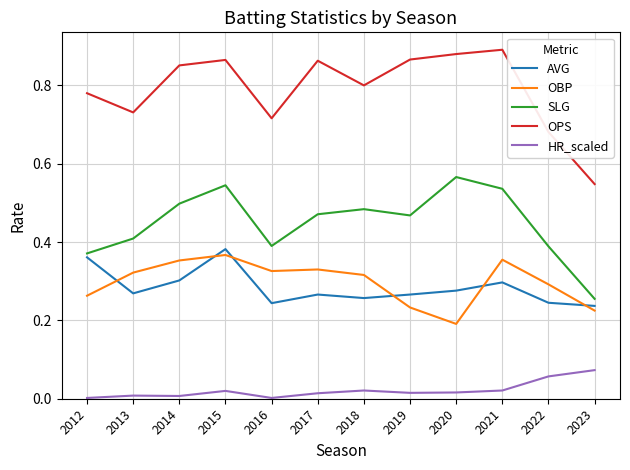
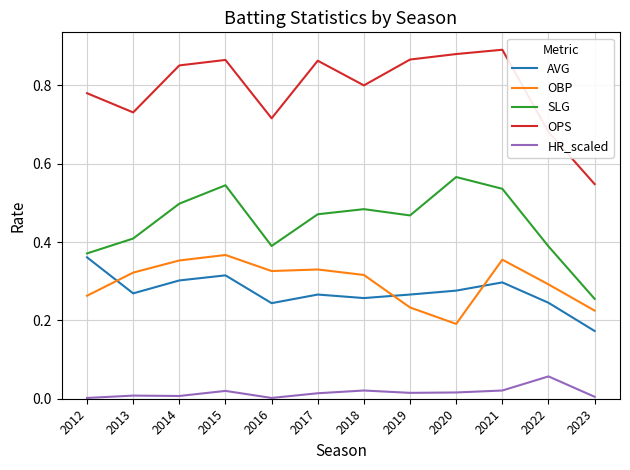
  {
    "AVG": {
      "2012": 0.36,
      "2013": 0.27,
      "2014": 0.30,
-     "2015": 0.38,
+     "2015": 0.32,
      "2016": 0.24,
      "2017": 0.27,
      "2018": 0.26,
      "2019": 0.27,
      "2020": 0.28,
      "2021": 0.30,
      "2022": 0.25,
-     "2023": 0.24
+     "2023": 0.17
    },
    "OBP": {
      "2012": 0.26,
      "2013": 0.32,
      "2014": 0.35,
      "2015": 0.37,
      "2016": 0.33,
      "2017": 0.33,
      "2018": 0.32,
      "2019": 0.23,
      "2020": 0.19,
      "2021": 0.36,
      "2022": 0.29,
      "2023": 0.23
    },
    "SLG": {
      "2012": 0.37,
      "2013": 0.41,
      "2014": 0.50,
      "2015": 0.55,
      "2016": 0.39,
      "2017": 0.47,
      "2018": 0.48,
      "2019": 0.47,
      "2020": 0.57,
      "2021": 0.54,
      "2022": 0.39,
      "2023": 0.26
    },
    "OPS": {
      "2012": 0.78,
      "2013": 0.73,
      "2014": 0.85,
      "2015": 0.87,
      "2016": 0.72,
      "2017": 0.86,
      "2018": 0.80,
      "2019": 0.87,
      "2020": 0.88,
      "2021": 0.89,
      "2023": 0.55
    },
    "HR_scaled": {
      "2012": 0.00,
      "2013": 0.01,
      "2014": 0.01,
      "2015": 0.02,
      "2016": 0.00,
      "2017": 0.01,
      "2018": 0.02,
      "2019": 0.02,
      "2020": 0.02,
      "2021": 0.02,
      "2022": 0.06,
-     "2023": 0.07
+     "2023": 0.01
    }
  }
